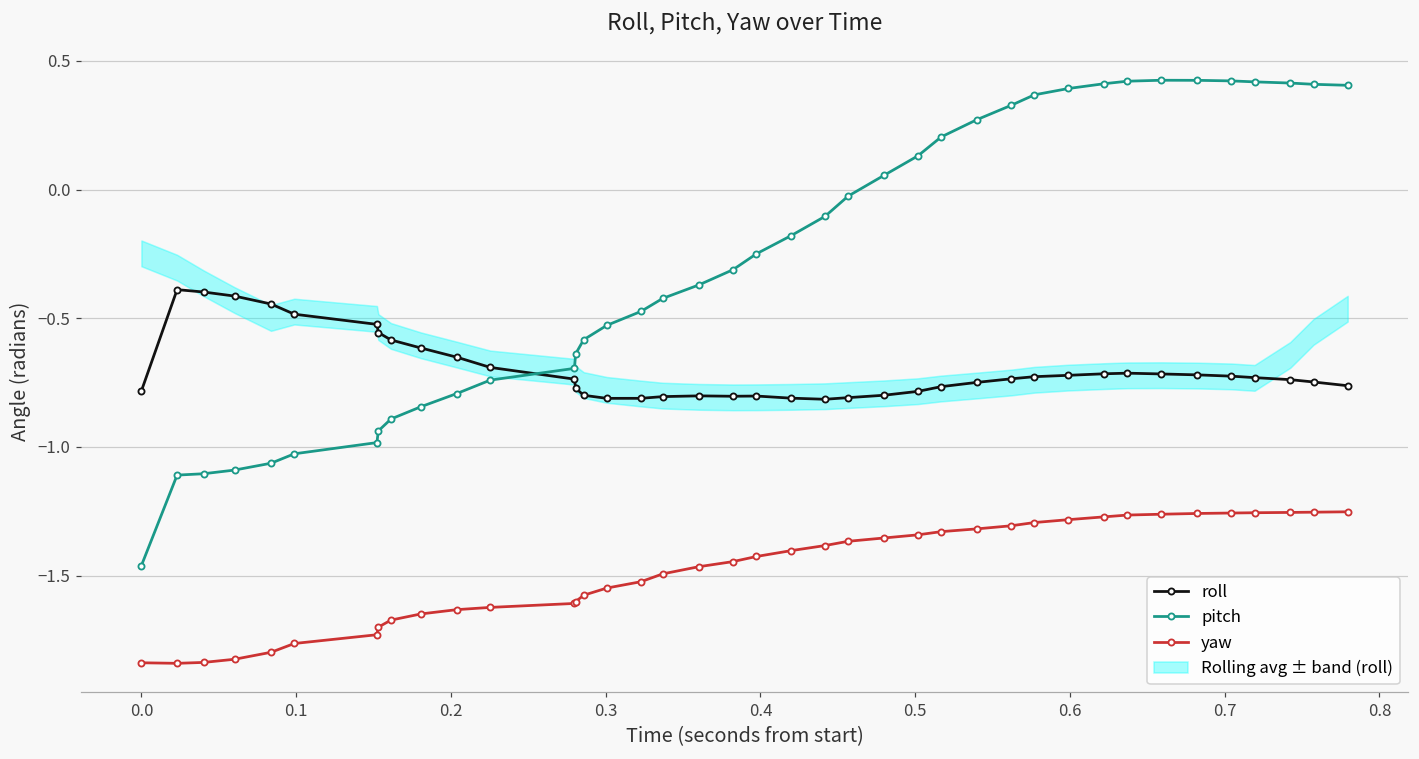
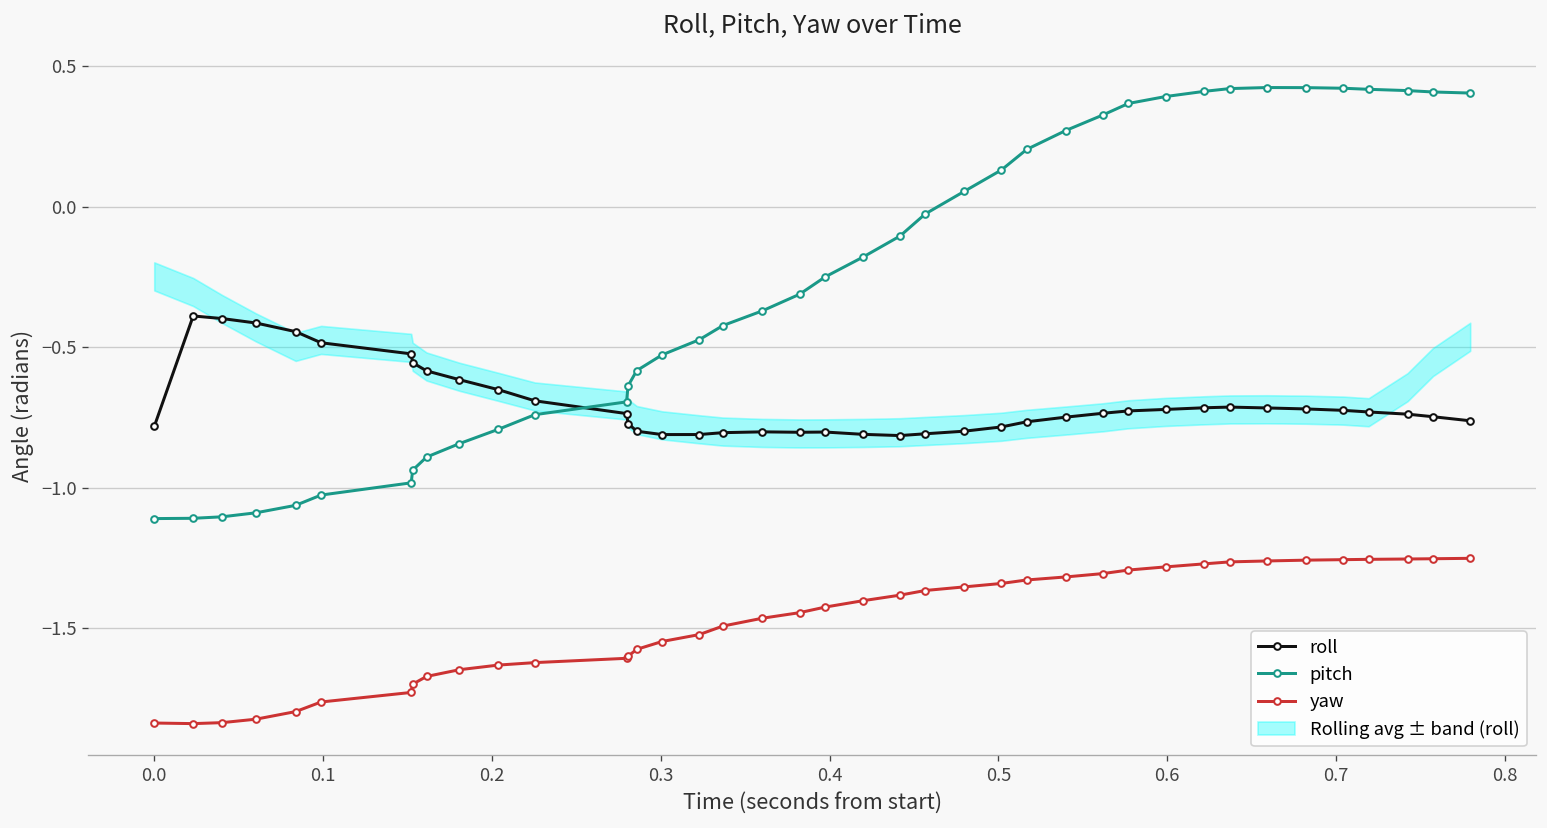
  {
    "roll": {
      "0.0": -0.78
    },
    "pitch": {
-     "0.0": -1.46
+     "0.0": -1.11
    },
    "yaw": {
      "0.0": -1.84
    }
  }
